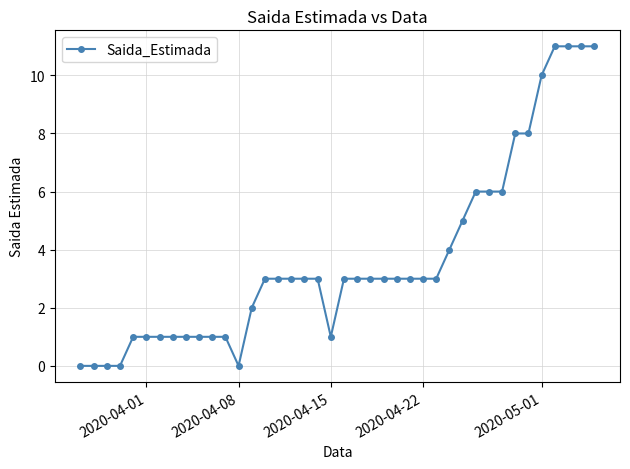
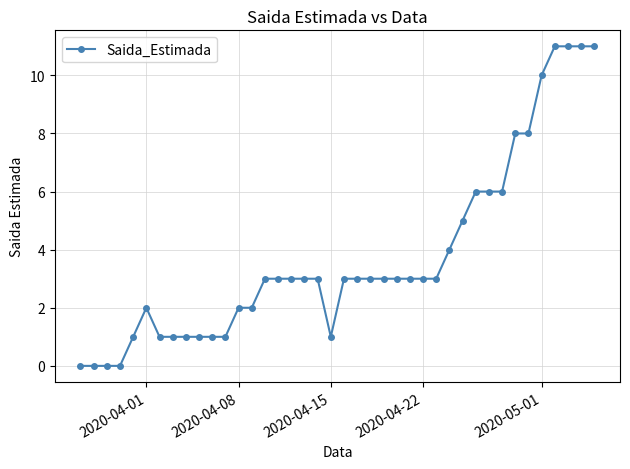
  {
-   "2020-04-01": 1,
-   "2020-04-08": 0,
+   "2020-04-01": 2,
+   "2020-04-08": 2,
    "2020-04-15": 1,
    "2020-04-22": 3,
    "2020-05-01": 10
  }
